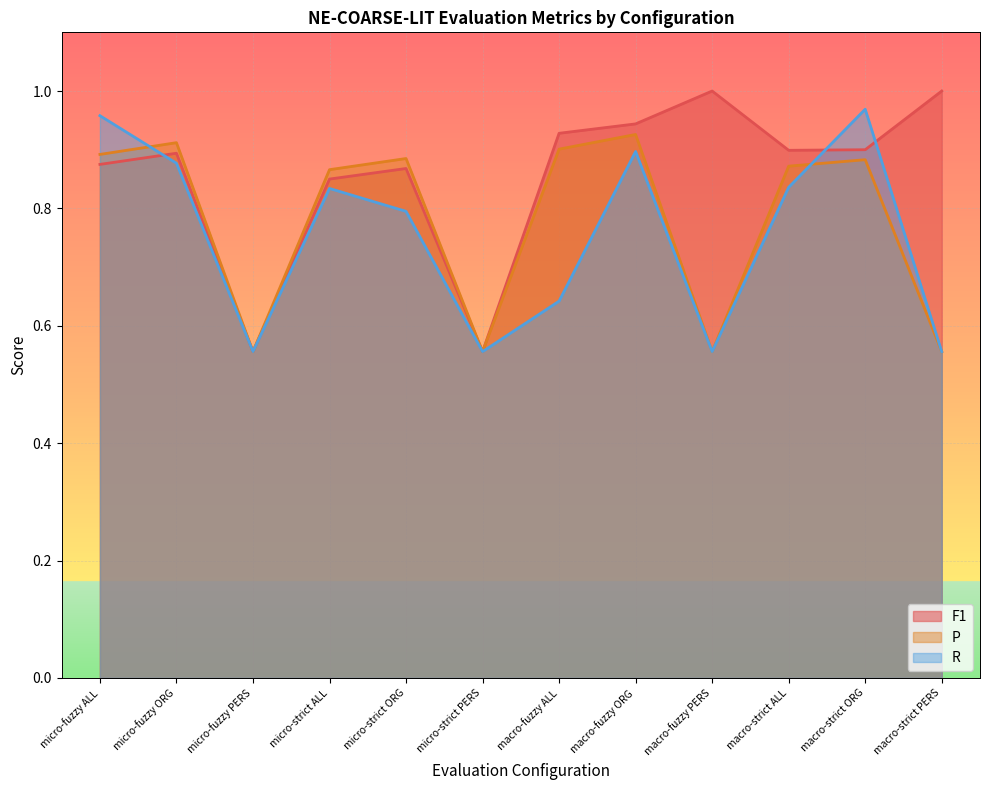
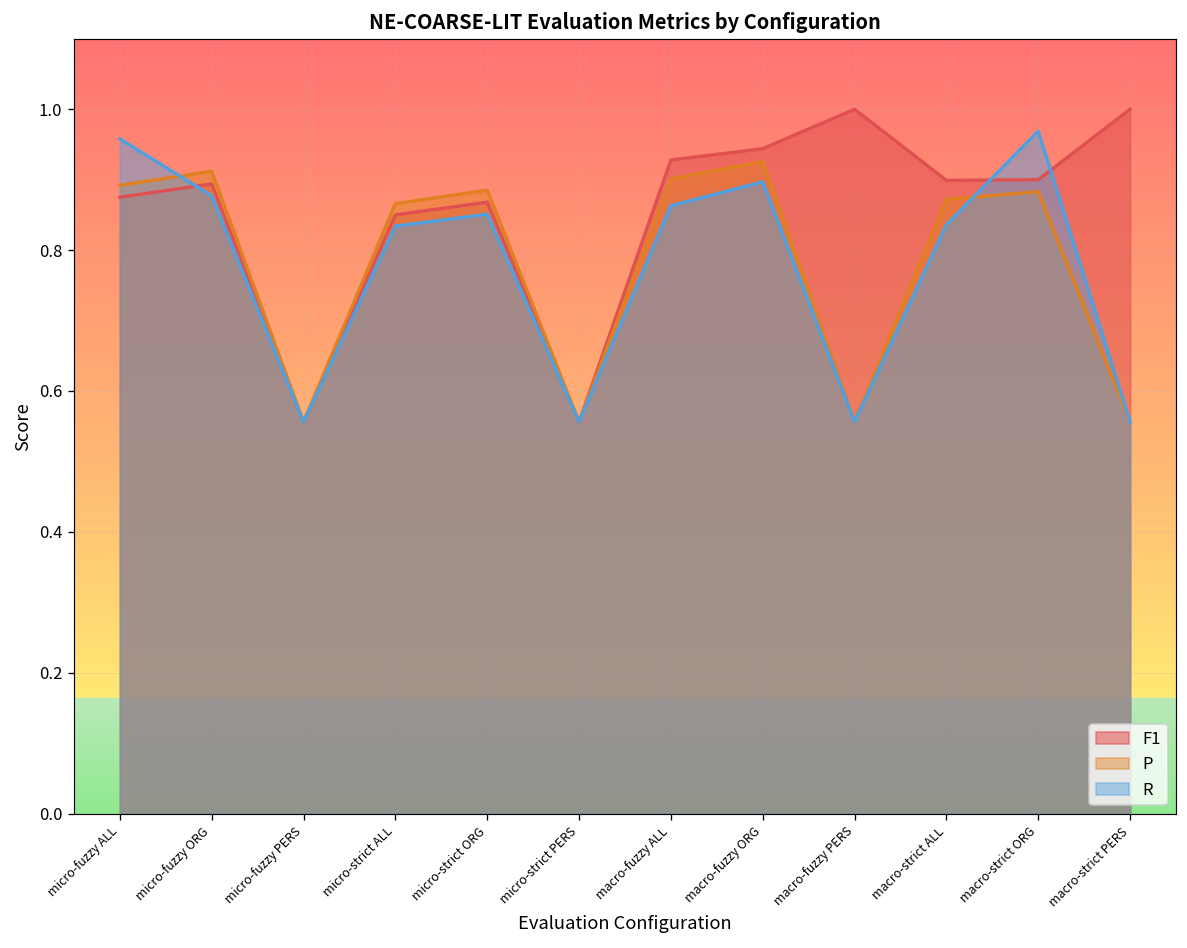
  {
    "R": {
      "micro-fuzzy ALL": 0.96,
      "micro-fuzzy ORG": 0.88,
      "micro-strict ALL": 0.83,
-     "micro-strict ORG": 0.80,
-     "macro-fuzzy ALL": 0.64,
+     "micro-strict ORG": 0.85,
+     "macro-fuzzy ALL": 0.86,
      "macro-fuzzy ORG": 0.90,
      "macro-strict ALL": 0.84,
      "macro-strict ORG": 0.97
    }
  }
